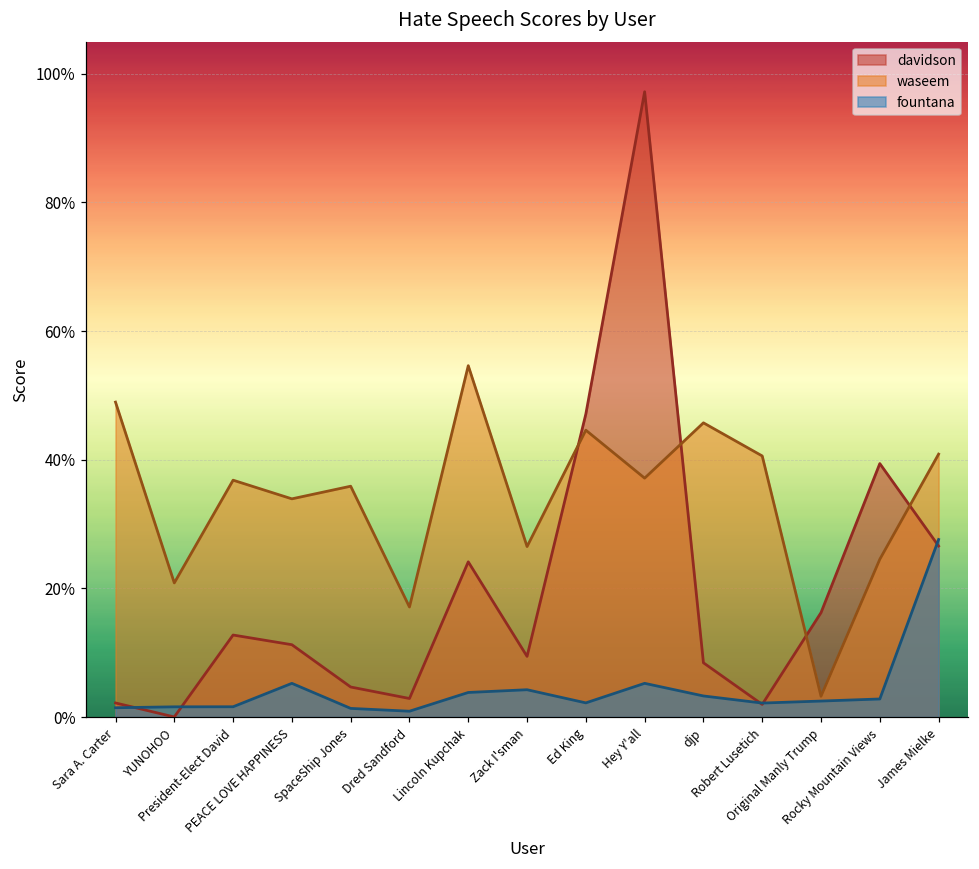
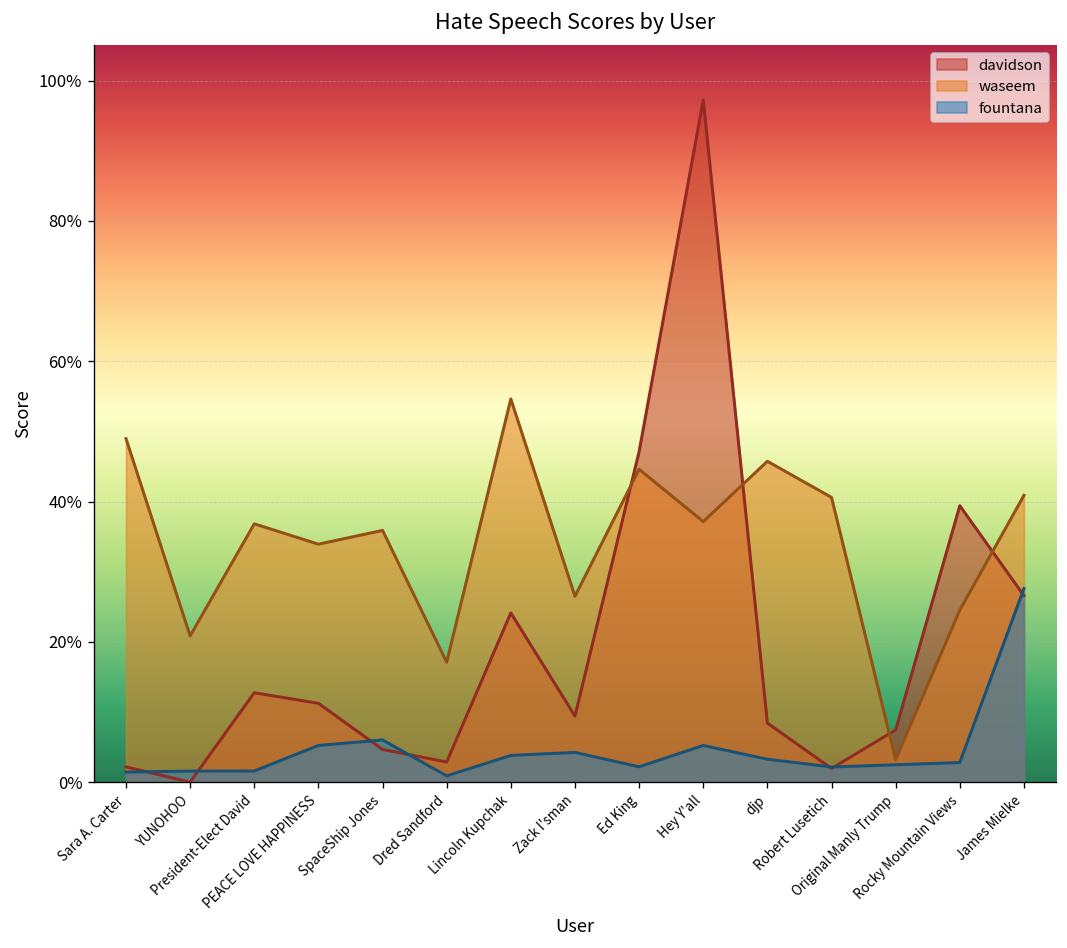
  {
    "davidson": {
      "Sara A. Carter": "2%",
      "YUNOHOO": "0%",
      "President-Elect David": "13%",
      "PEACE LOVE HAPPINESS": "11%",
      "SpaceShip Jones": "5%",
      "Dred Sandford": "3%",
      "Lincoln Kupchak": "24%",
      "Zack I'sman": "9%",
      "Ed King": "47%",
      "Hey Y'all": "97%",
      "djp": "8%",
-     "Original Manly Trump": "16%",
+     "Original Manly Trump": "7%",
      "Rocky Mountain Views": "39%",
      "James Mielke": "27%"
    },
    "waseem": {
      "Sara A. Carter": "49%",
      "YUNOHOO": "21%",
      "President-Elect David": "37%",
      "PEACE LOVE HAPPINESS": "34%",
      "SpaceShip Jones": "36%",
      "Dred Sandford": "17%",
      "Lincoln Kupchak": "55%",
      "Zack I'sman": "26%",
      "Ed King": "45%",
      "Hey Y'all": "37%",
      "djp": "46%",
      "Robert Lusetich": "41%",
      "Original Manly Trump": "3%",
      "Rocky Mountain Views": "25%",
      "James Mielke": "41%"
    },
    "fountana": {
      "Sara A. Carter": "1%",
      "YUNOHOO": "2%",
      "President-Elect David": "2%",
      "PEACE LOVE HAPPINESS": "5%",
-     "SpaceShip Jones": "1%",
+     "SpaceShip Jones": "6%",
      "Dred Sandford": "1%",
      "Lincoln Kupchak": "4%",
      "Zack I'sman": "4%",
      "Ed King": "2%",
      "Hey Y'all": "5%",
      "djp": "3%",
      "Original Manly Trump": "2%",
      "Rocky Mountain Views": "3%",
      "James Mielke": "28%"
    }
  }
